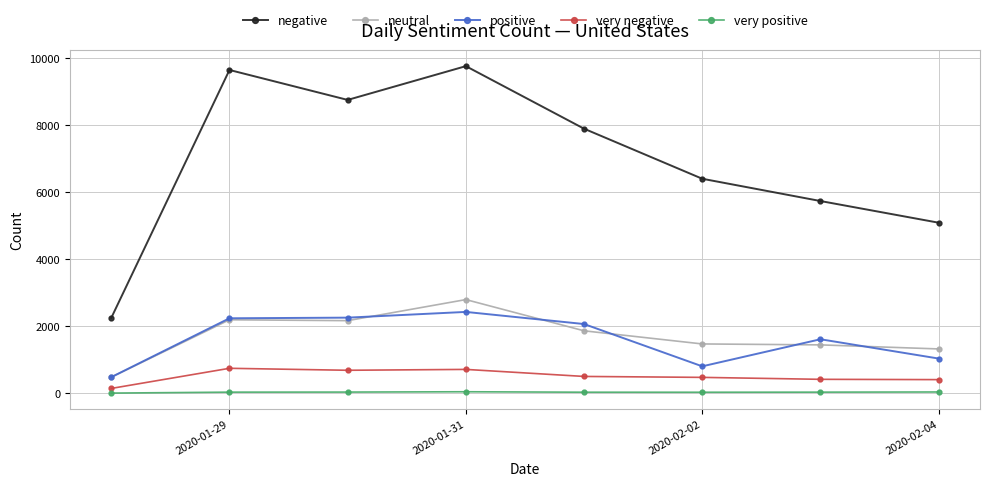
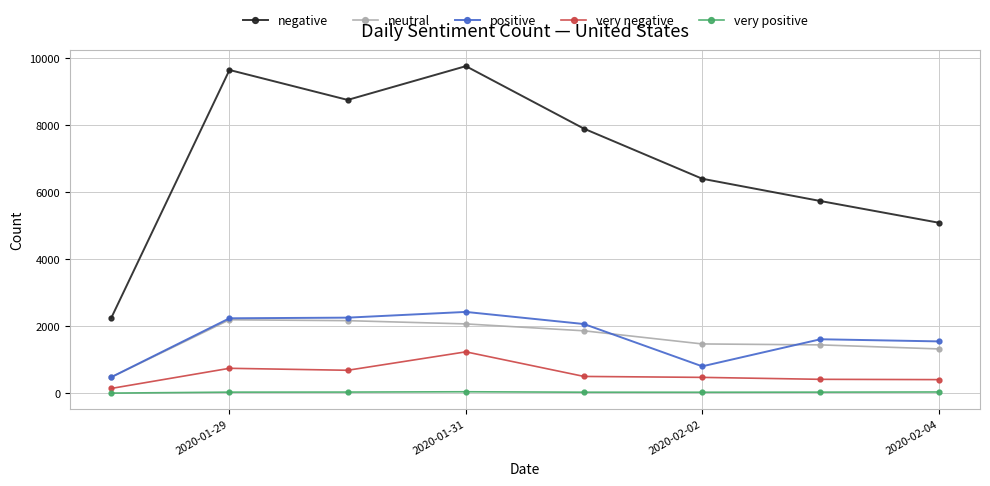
  {
    "negative": {
      "2020-01-29": 9700,
      "2020-01-31": 9800,
      "2020-02-02": 6400,
      "2020-02-04": 5100
    },
    "neutral": {
-     "2020-01-31": 2800,
+     "2020-01-31": 2100,
      "2020-02-02": 1500,
      "2020-02-04": 1300
    },
    "positive": {
      "2020-01-31": 2400,
      "2020-02-02": 800,
-     "2020-02-04": 1000
+     "2020-02-04": 1600
    },
    "very negative": {
      "2020-01-29": 800,
-     "2020-01-31": 700,
+     "2020-01-31": 1200,
      "2020-02-02": 500,
      "2020-02-04": 400
    },
    "very positive": {
      "2020-01-29": 0,
      "2020-01-31": 100,
      "2020-02-02": 0,
      "2020-02-04": 0
    }
  }
